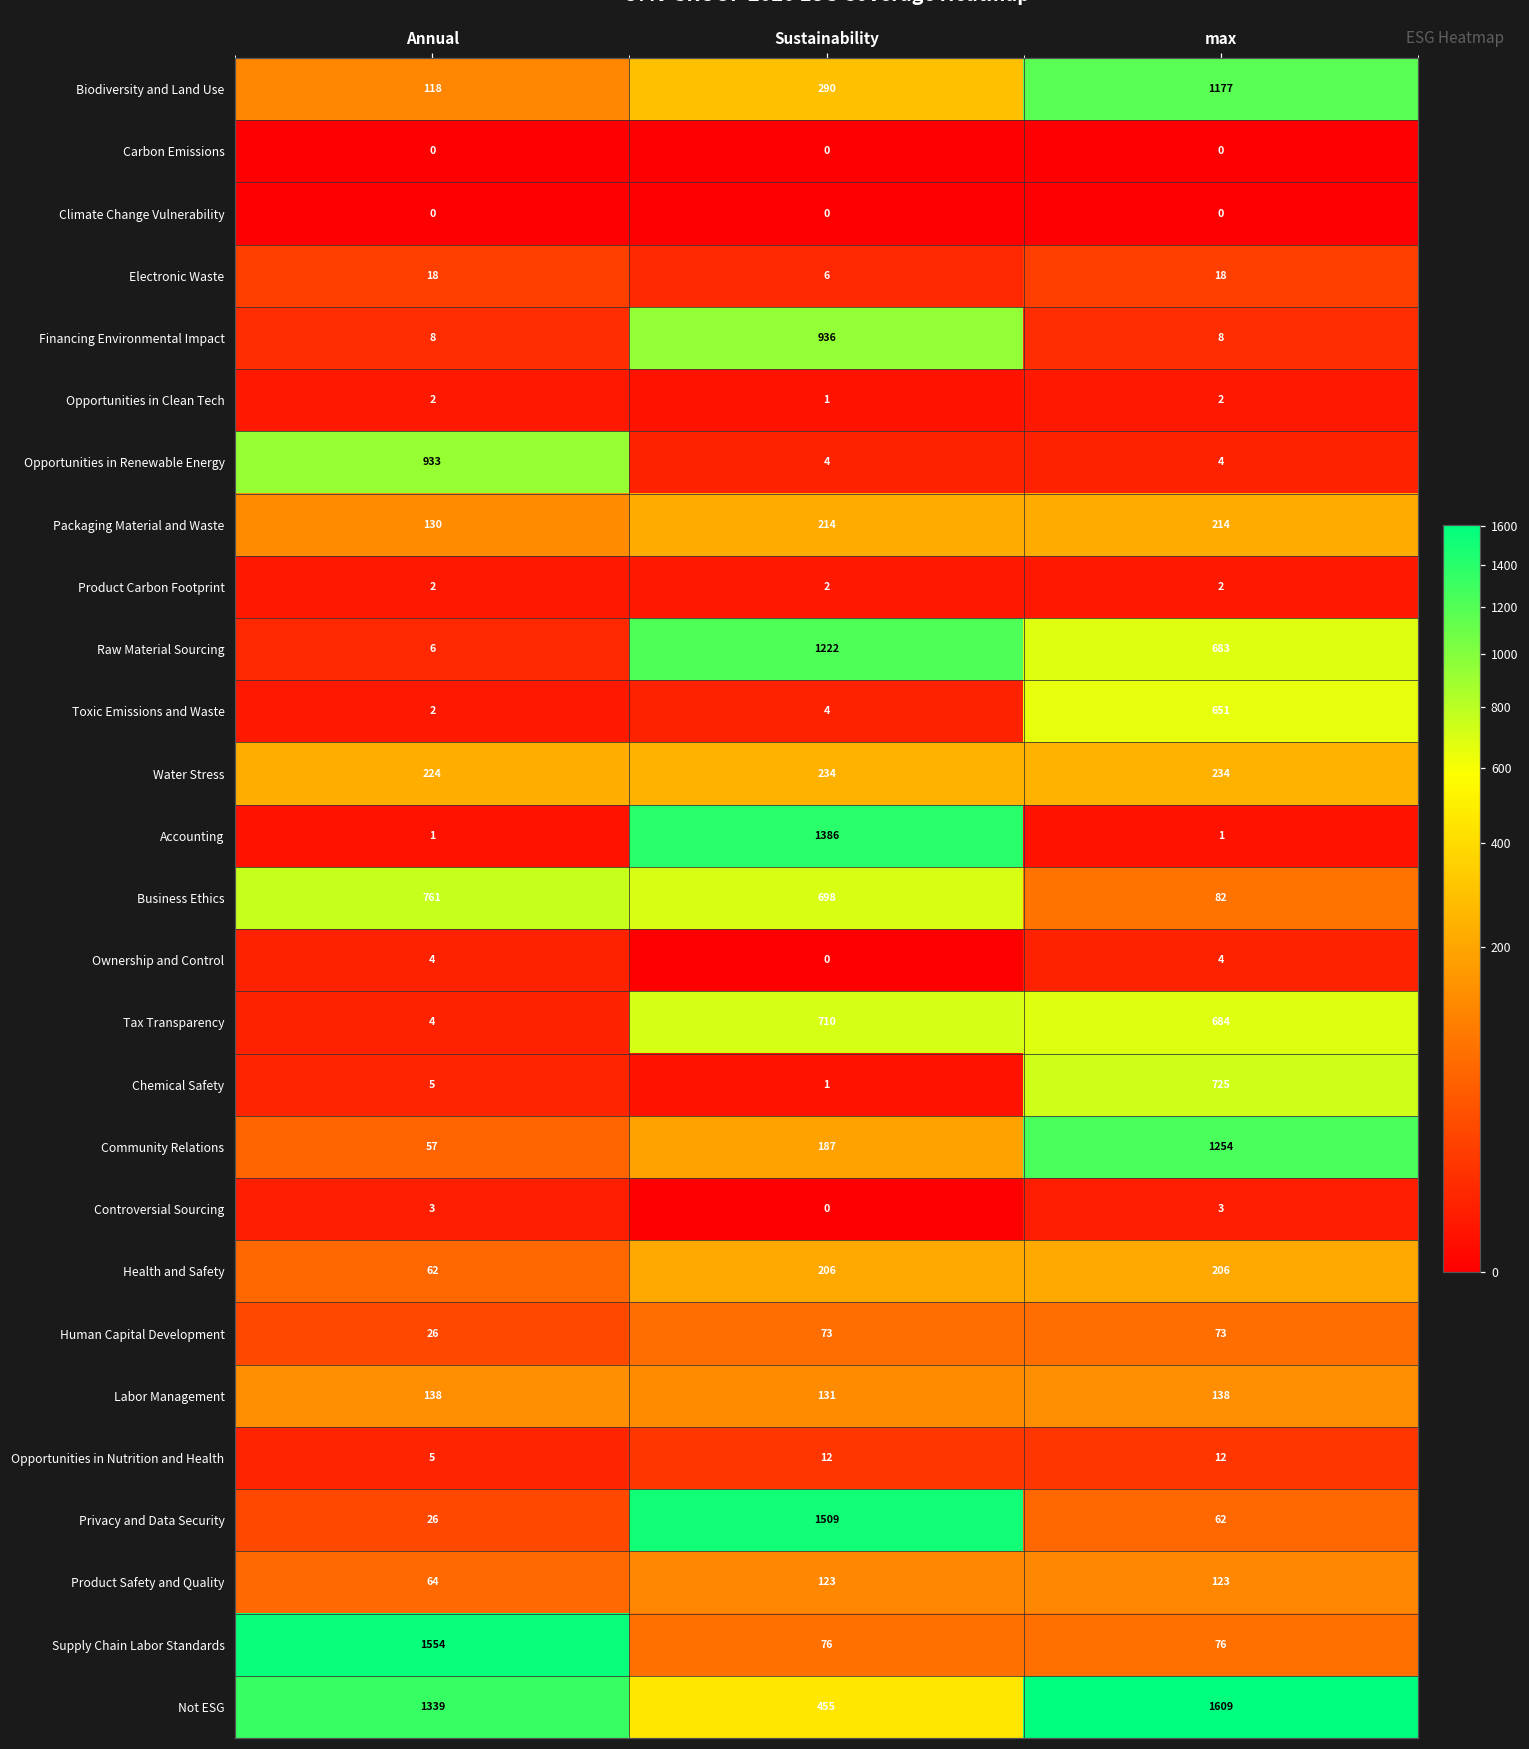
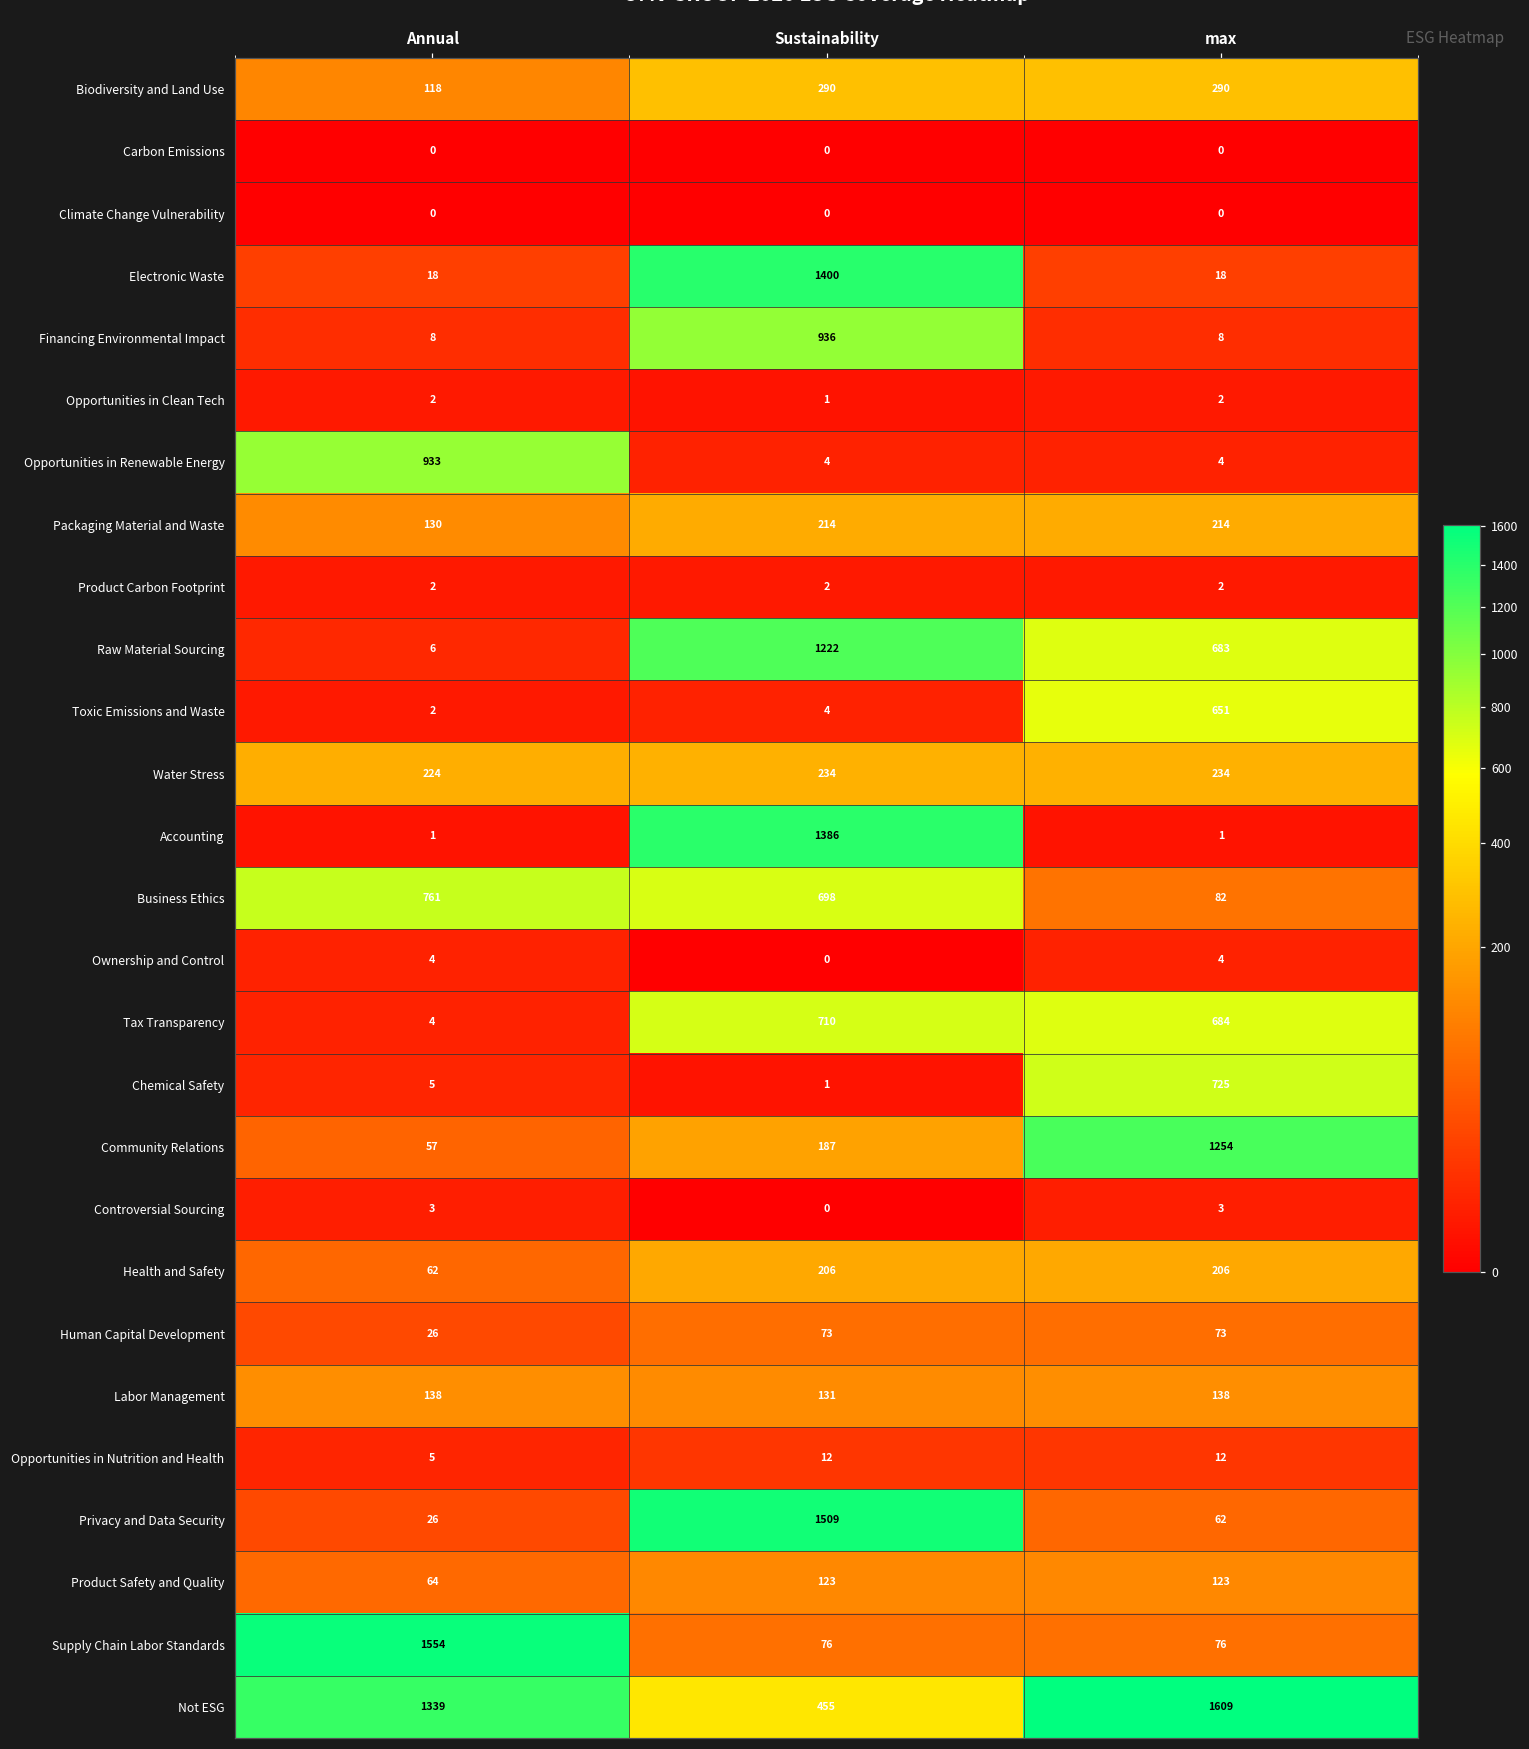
  {
    "Biodiversity and Land Use": {
      "Annual": 118,
      "Sustainability": 290,
-     "max": 1177
+     "max": 290
    },
    "Carbon Emissions": {
      "Annual": 0,
      "Sustainability": 0,
      "max": 0
    },
    "Climate Change Vulnerability": {
      "Annual": 0,
      "Sustainability": 0,
      "max": 0
    },
    "Electronic Waste": {
      "Annual": 18,
-     "Sustainability": 6,
+     "Sustainability": 1400,
      "max": 18
    },
    "Financing Environmental Impact": {
      "Annual": 8,
      "Sustainability": 936,
      "max": 8
    },
    "Opportunities in Clean Tech": {
      "Annual": 2,
      "Sustainability": 1,
      "max": 2
    },
    "Opportunities in Renewable Energy": {
      "Annual": 933,
      "Sustainability": 4,
      "max": 4
    },
    "Packaging Material and Waste": {
      "Annual": 130,
      "Sustainability": 214,
      "max": 214
    },
    "Product Carbon Footprint": {
      "Annual": 2,
      "Sustainability": 2,
      "max": 2
    },
    "Raw Material Sourcing": {
      "Annual": 6,
      "Sustainability": 1222,
      "max": 683
    },
    "Toxic Emissions and Waste": {
      "Annual": 2,
      "Sustainability": 4,
      "max": 651
    },
    "Water Stress": {
      "Annual": 224,
      "Sustainability": 234,
      "max": 234
    },
    "Accounting": {
      "Annual": 1,
      "Sustainability": 1386,
      "max": 1
    },
    "Business Ethics": {
      "Annual": 761,
      "Sustainability": 698,
      "max": 82
    },
    "Ownership and Control": {
      "Annual": 4,
      "Sustainability": 0,
      "max": 4
    },
    "Tax Transparency": {
      "Annual": 4,
      "Sustainability": 710,
      "max": 684
    },
    "Chemical Safety": {
      "Annual": 5,
      "Sustainability": 1,
      "max": 725
    },
    "Community Relations": {
      "Annual": 57,
      "Sustainability": 187,
      "max": 1254
    },
    "Controversial Sourcing": {
      "Annual": 3,
      "Sustainability": 0,
      "max": 3
    },
    "Health and Safety": {
      "Annual": 62,
      "Sustainability": 206,
      "max": 206
    },
    "Human Capital Development": {
      "Annual": 26,
      "Sustainability": 73,
      "max": 73
    },
    "Labor Management": {
      "Annual": 138,
      "Sustainability": 131,
      "max": 138
    },
    "Opportunities in Nutrition and Health": {
      "Annual": 5,
      "Sustainability": 12,
      "max": 12
    },
    "Privacy and Data Security": {
      "Annual": 26,
      "Sustainability": 1509,
      "max": 62
    },
    "Product Safety and Quality": {
      "Annual": 64,
      "Sustainability": 123,
      "max": 123
    },
    "Supply Chain Labor Standards": {
      "Annual": 1554,
      "Sustainability": 76,
      "max": 76
    },
    "Not ESG": {
      "Annual": 1339,
      "Sustainability": 455,
      "max": 1609
    }
  }
